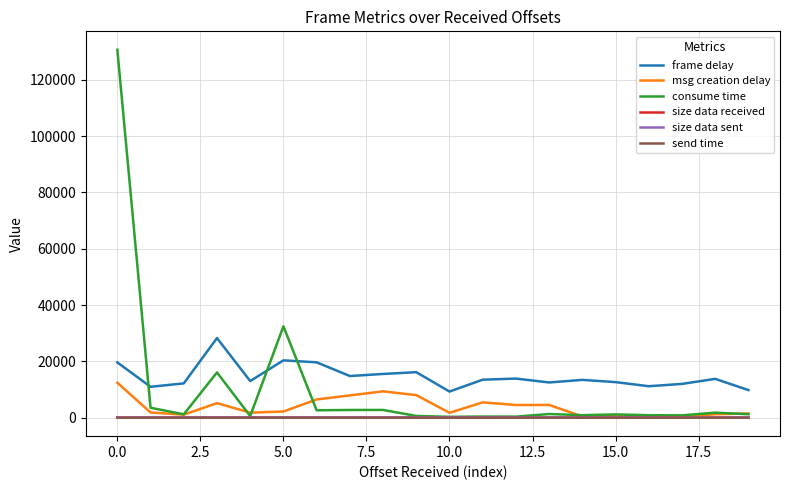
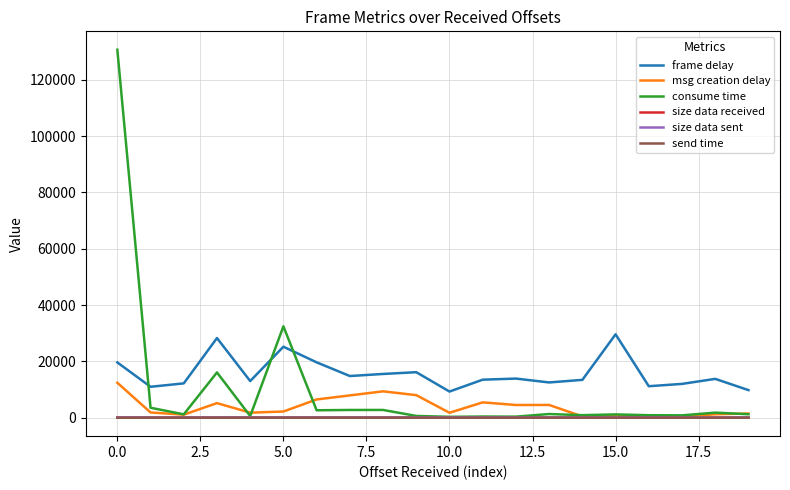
  {
    "frame delay": {
      "0.0": 20000,
-     "5.0": 20000,
+     "5.0": 25000,
      "10.0": 9000,
-     "15.0": 13000
+     "15.0": 30000
    },
    "msg creation delay": {
      "0.0": 12000,
      "5.0": 2000,
      "10.0": 2000
    },
    "consume time": {
      "0.0": 131000,
      "5.0": 32000
    }
  }
